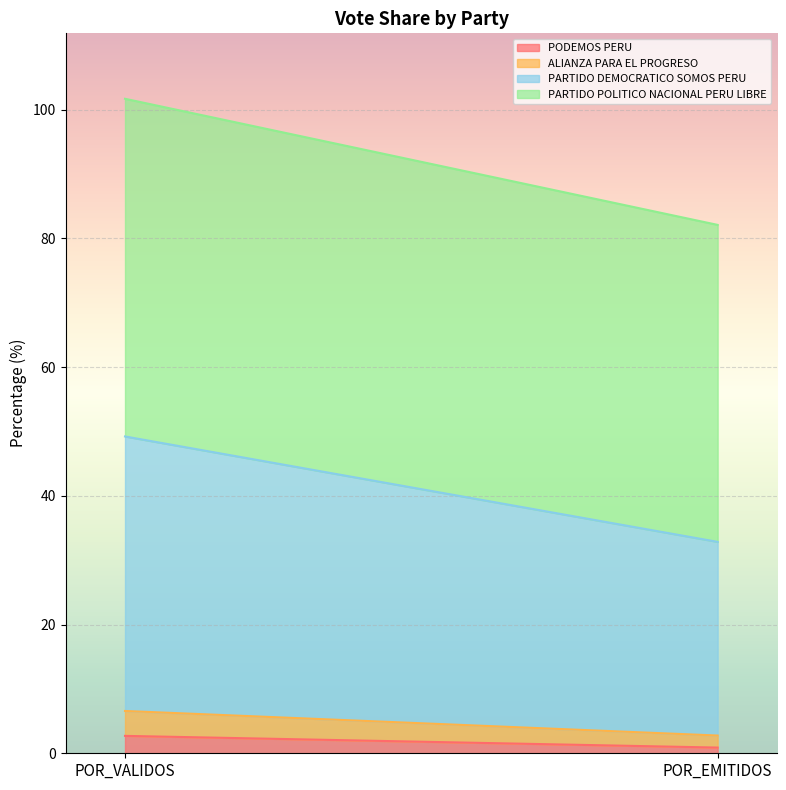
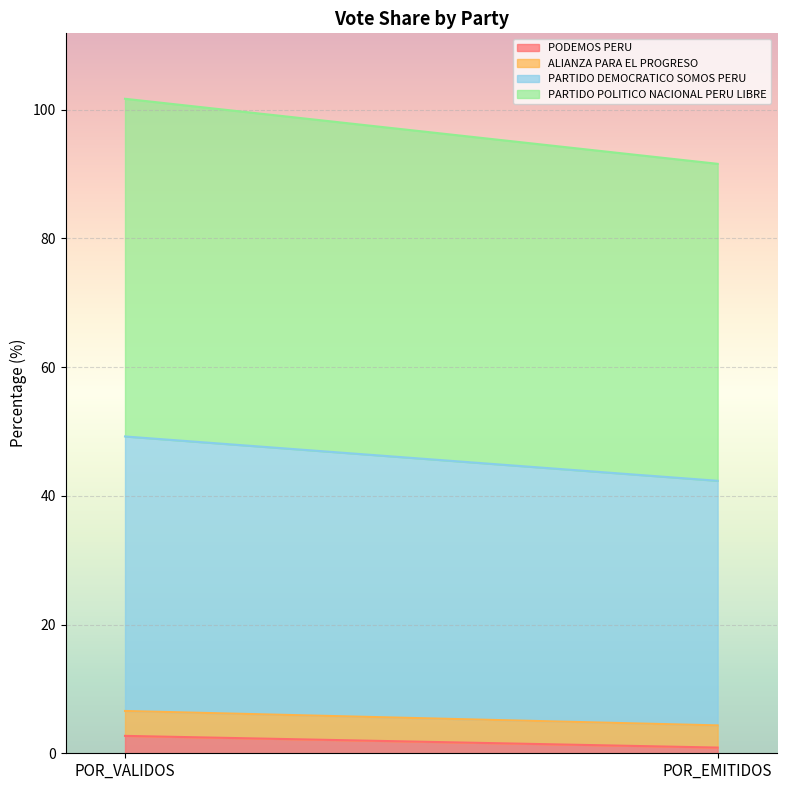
  {
    "PODEMOS PERU": {
      "POR_VALIDOS": 3,
      "POR_EMITIDOS": 1
    },
    "ALIANZA PARA EL PROGRESO": {
      "POR_VALIDOS": 4,
-     "POR_EMITIDOS": 2
+     "POR_EMITIDOS": 3
    },
    "PARTIDO DEMOCRATICO SOMOS PERU": {
      "POR_VALIDOS": 43,
-     "POR_EMITIDOS": 30
+     "POR_EMITIDOS": 38
    },
    "PARTIDO POLITICO NACIONAL PERU LIBRE": {
      "POR_VALIDOS": 52,
      "POR_EMITIDOS": 49
    }
  }
